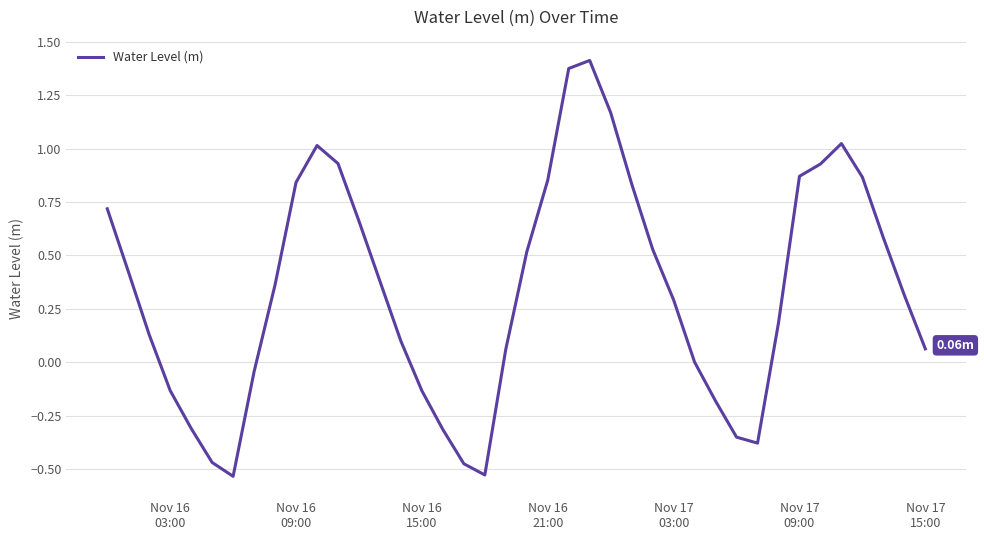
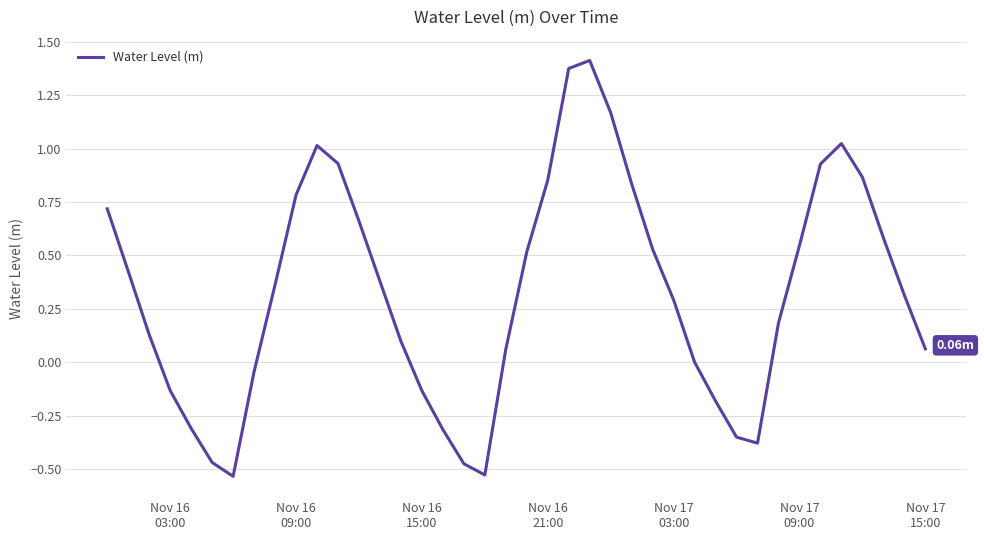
  {
    "Nov 16 03:00": -0.13,
-   "Nov 16 09:00": 0.84,
+   "Nov 16 09:00": 0.78,
    "Nov 16 15:00": -0.13,
    "Nov 16 21:00": 0.85,
    "Nov 17 03:00": 0.29,
-   "Nov 17 09:00": 0.87
+   "Nov 17 09:00": 0.55
  }
